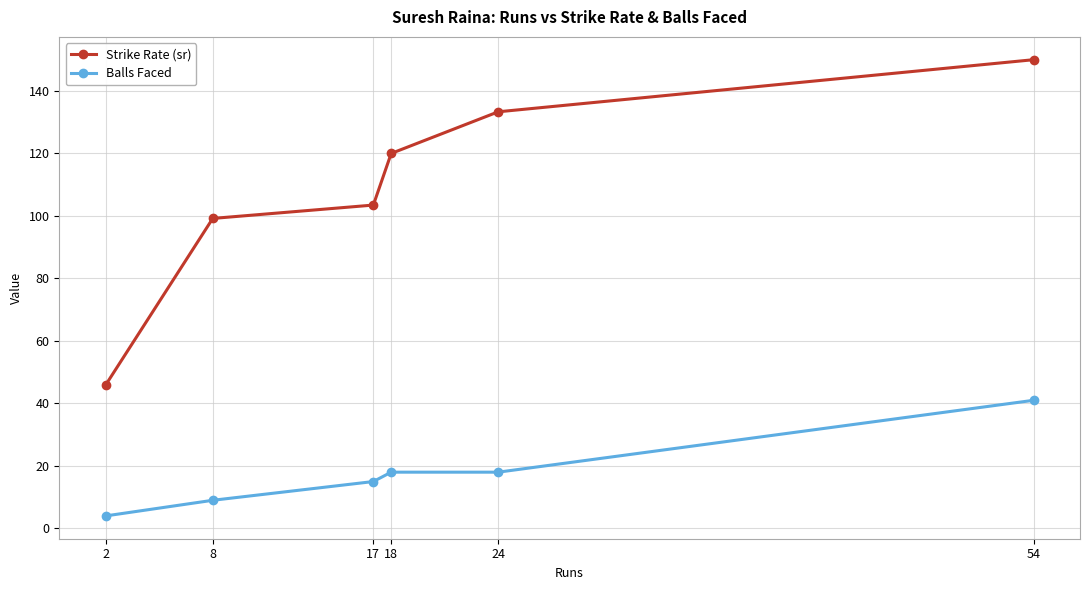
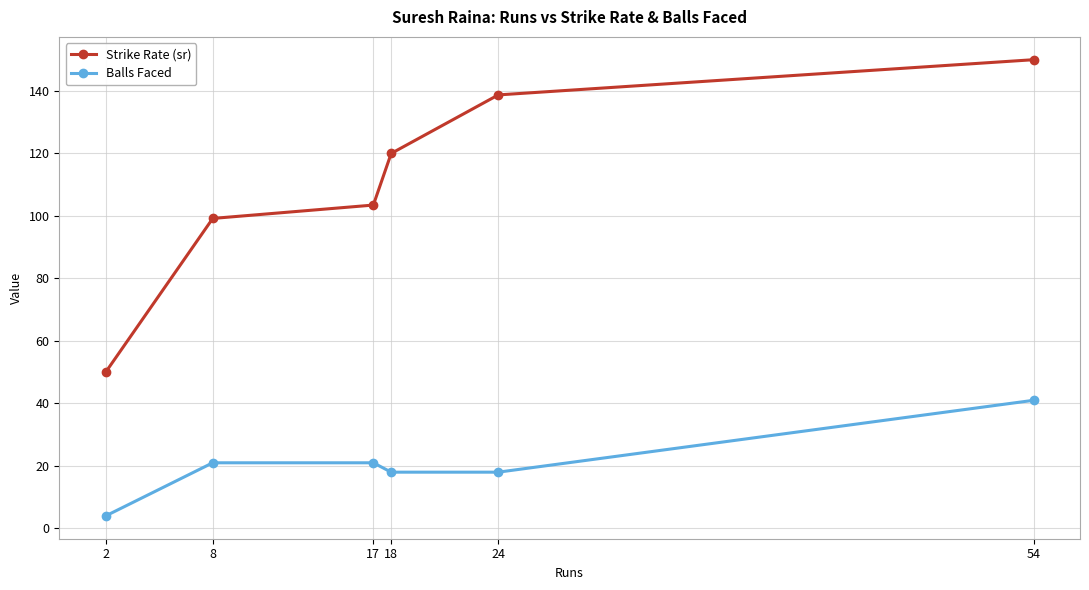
  {
    "Strike Rate (sr)": {
-     "2": 46,
+     "2": 50,
      "8": 99,
      "17": 103,
      "18": 120,
-     "24": 133,
+     "24": 139,
      "54": 150
    },
    "Balls Faced": {
      "2": 4,
-     "8": 9,
-     "17": 15,
+     "8": 21,
+     "17": 21,
      "18": 18,
      "24": 18,
      "54": 41
    }
  }
